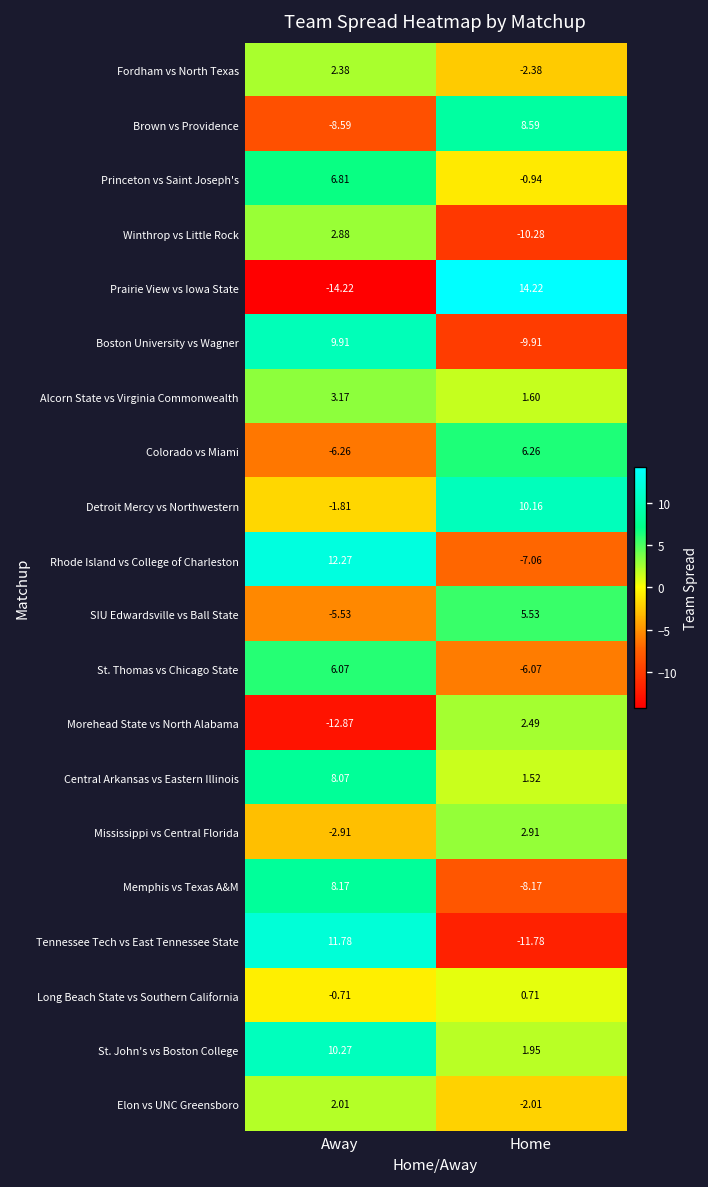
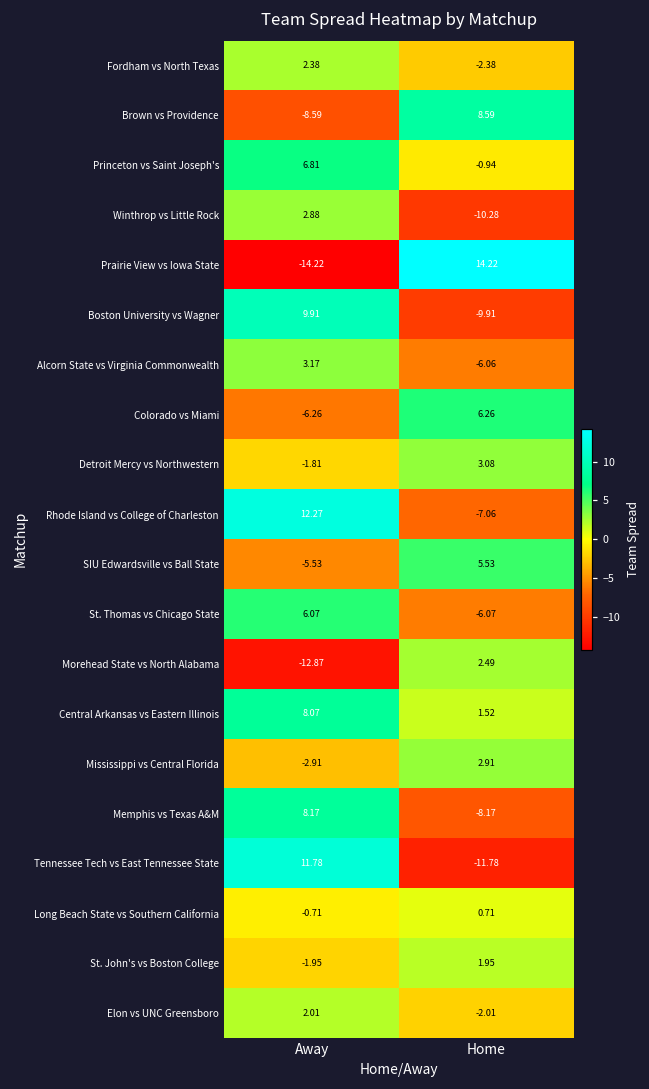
  {
    "Fordham vs North Texas": {
      "Away": 2.38,
      "Home": -2.38
    },
    "Brown vs Providence": {
      "Away": -8.59,
      "Home": 8.59
    },
    "Princeton vs Saint Joseph's": {
      "Away": 6.81,
      "Home": -0.94
    },
    "Winthrop vs Little Rock": {
      "Away": 2.88,
      "Home": -10.28
    },
    "Prairie View vs Iowa State": {
      "Away": -14.22,
      "Home": 14.22
    },
    "Boston University vs Wagner": {
      "Away": 9.91,
      "Home": -9.91
    },
    "Alcorn State vs Virginia Commonwealth": {
      "Away": 3.17,
-     "Home": 1.60
+     "Home": -6.06
    },
    "Colorado vs Miami": {
      "Away": -6.26,
      "Home": 6.26
    },
    "Detroit Mercy vs Northwestern": {
      "Away": -1.81,
-     "Home": 10.16
+     "Home": 3.08
    },
    "Rhode Island vs College of Charleston": {
      "Away": 12.27,
      "Home": -7.06
    },
    "SIU Edwardsville vs Ball State": {
      "Away": -5.53,
      "Home": 5.53
    },
    "St. Thomas vs Chicago State": {
      "Away": 6.07,
      "Home": -6.07
    },
    "Morehead State vs North Alabama": {
      "Away": -12.87,
      "Home": 2.49
    },
    "Central Arkansas vs Eastern Illinois": {
      "Away": 8.07,
      "Home": 1.52
    },
    "Mississippi vs Central Florida": {
      "Away": -2.91,
      "Home": 2.91
    },
    "Memphis vs Texas A&M": {
      "Away": 8.17,
      "Home": -8.17
    },
    "Tennessee Tech vs East Tennessee State": {
      "Away": 11.78,
      "Home": -11.78
    },
    "Long Beach State vs Southern California": {
      "Away": -0.71,
      "Home": 0.71
    },
    "St. John's vs Boston College": {
-     "Away": 10.27,
+     "Away": -1.95,
      "Home": 1.95
    },
    "Elon vs UNC Greensboro": {
      "Away": 2.01,
      "Home": -2.01
    }
  }
